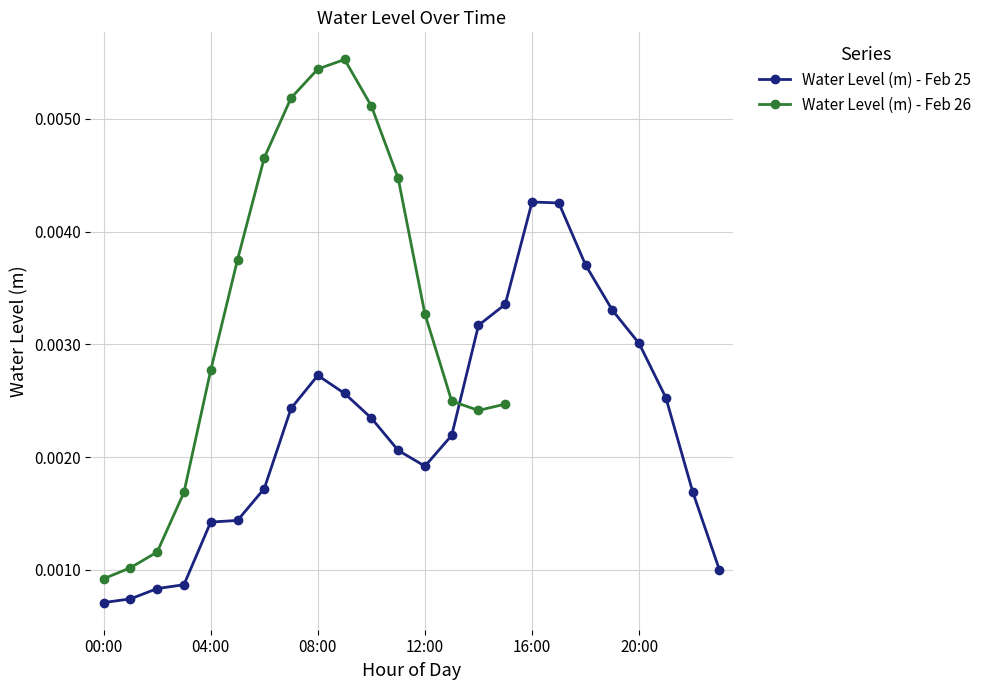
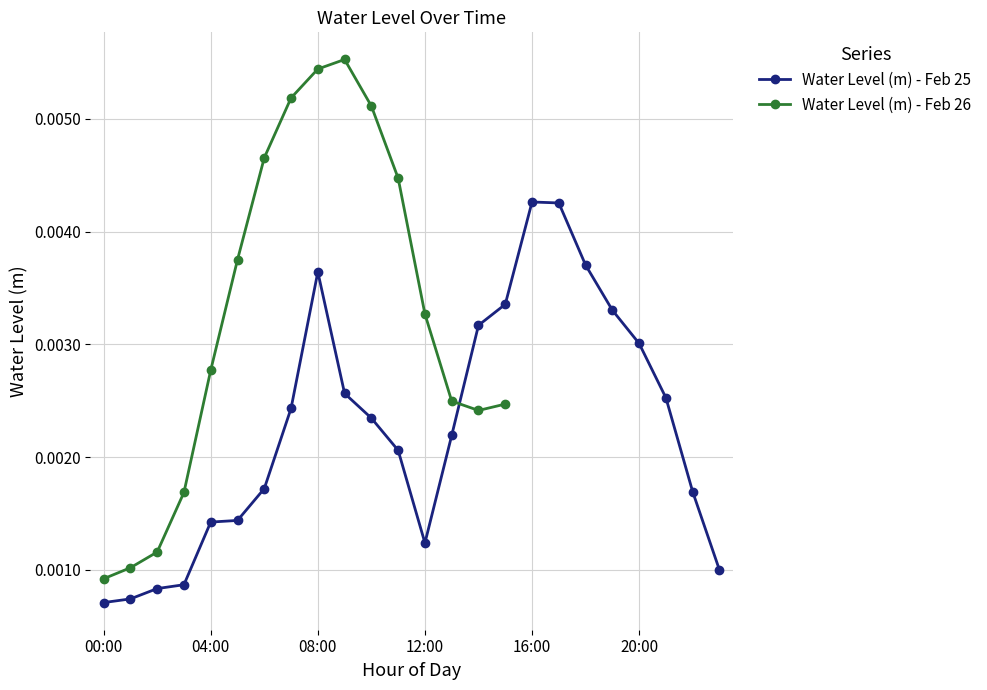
  {
    "Water Level (m) - Feb 25": {
      "00:00": 0.00071,
      "04:00": 0.00142,
-     "08:00": 0.00272,
-     "12:00": 0.00192,
+     "08:00": 0.00364,
+     "12:00": 0.00124,
      "16:00": 0.00426,
      "20:00": 0.00301
    },
    "Water Level (m) - Feb 26": {
      "00:00": 0.00092,
      "04:00": 0.00277,
      "08:00": 0.00544,
      "12:00": 0.00327
    }
  }
